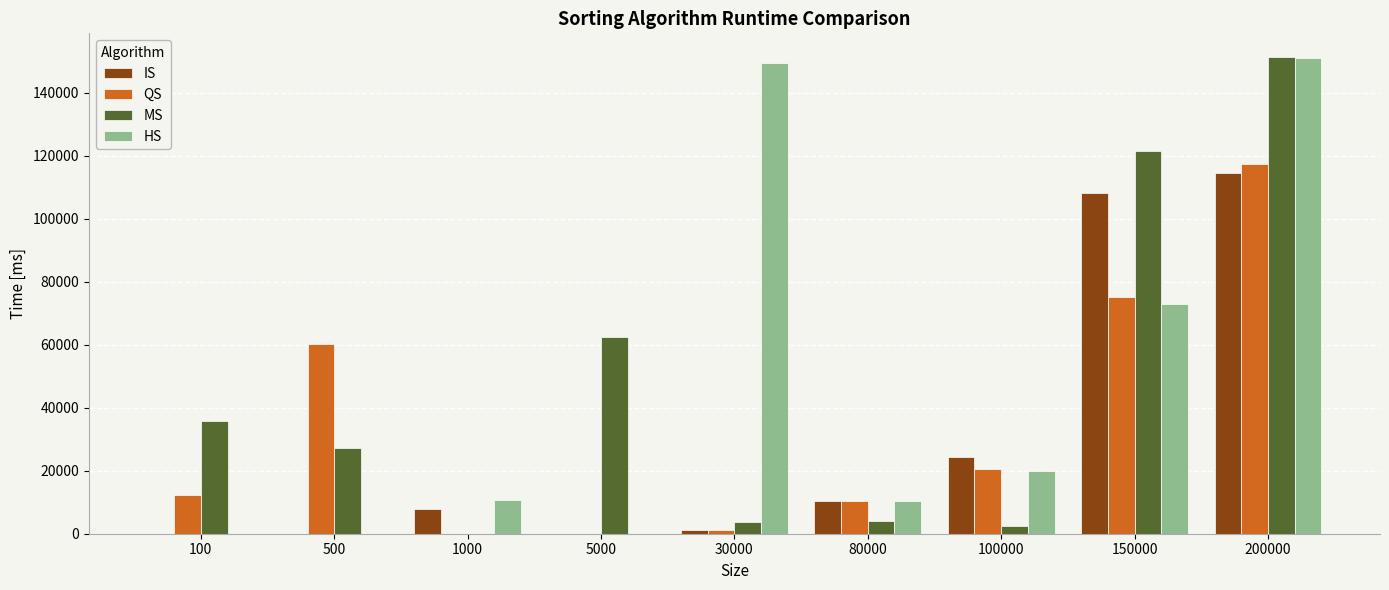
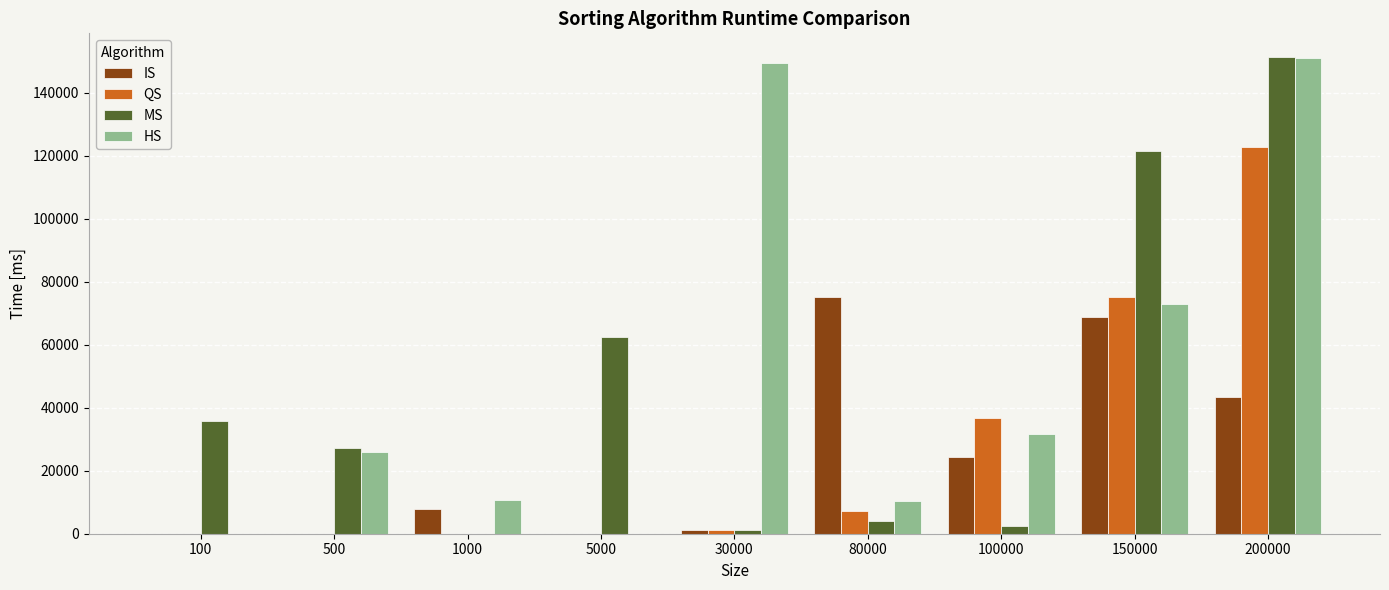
  {
    "IS": {
      "1000": 8000,
      "30000": 1000,
-     "80000": 10000,
+     "80000": 75000,
      "100000": 24000,
-     "150000": 108000,
-     "200000": 115000
+     "150000": 69000,
+     "200000": 43000
    },
    "QS": {
-     "100": 12000,
-     "500": 60000,
+     "100": 0,
+     "500": 0,
      "30000": 1000,
-     "80000": 10000,
-     "100000": 20000,
+     "80000": 7000,
+     "100000": 37000,
      "150000": 75000,
-     "200000": 118000
+     "200000": 123000
    },
    "MS": {
      "100": 36000,
      "500": 27000,
      "5000": 62000,
-     "30000": 4000,
+     "30000": 1000,
      "80000": 4000,
      "100000": 3000,
      "150000": 122000,
      "200000": 151000
    },
    "HS": {
-     "500": 0,
+     "500": 26000,
      "1000": 11000,
      "30000": 150000,
      "80000": 11000,
-     "100000": 20000,
+     "100000": 32000,
      "150000": 73000,
      "200000": 151000
    }
  }
